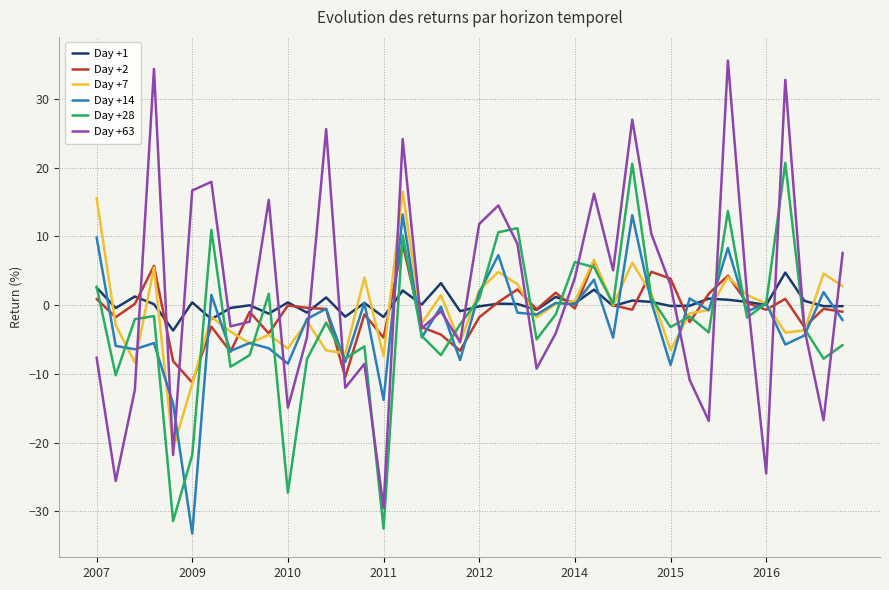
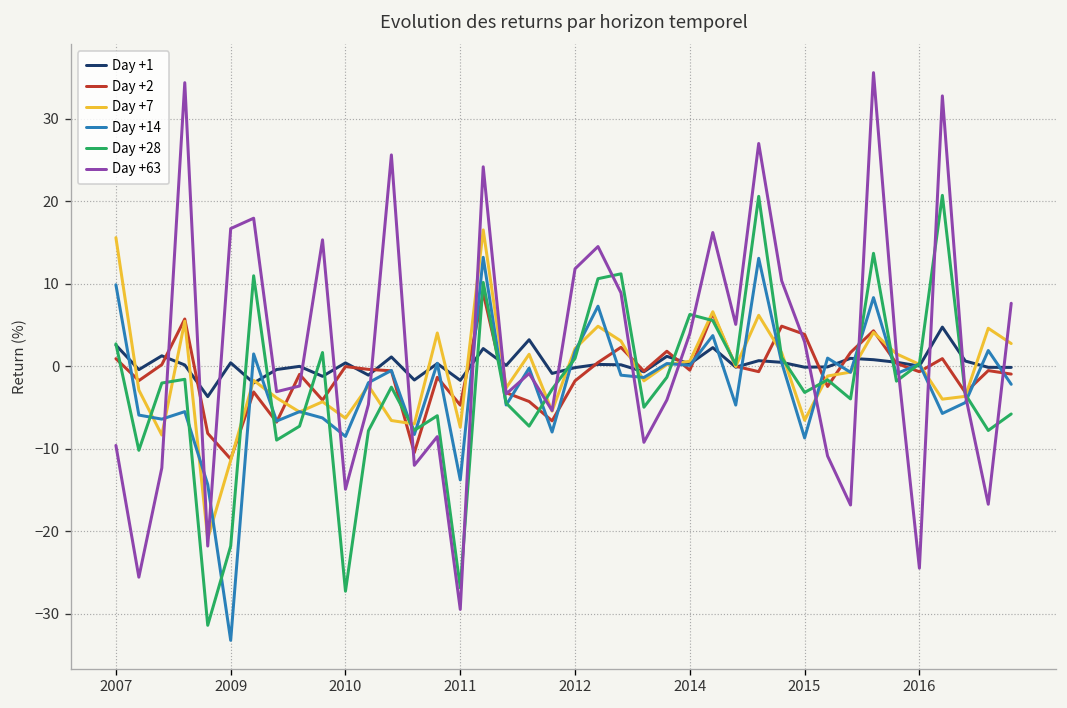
  {
    "Day +1": {
      "2009": 0,
      "2010": 0,
      "2011": -2,
      "2012": 0,
      "2015": 0
    },
    "Day +2": {
      "2007": 1,
      "2010": 0,
      "2011": -5,
      "2012": -2,
      "2014": 0,
      "2015": 4,
      "2016": -1
    },
    "Day +7": {
      "2007": 16,
      "2010": -6,
      "2011": -7,
      "2015": -7
    },
    "Day +14": {
      "2007": 10,
      "2009": -33,
      "2010": -9,
      "2011": -14,
      "2015": -9
    },
    "Day +28": {
      "2009": -22,
      "2010": -27,
-     "2011": -33,
+     "2011": -27,
      "2012": 1,
      "2014": 6,
      "2015": -3
    },
    "Day +63": {
-     "2007": -8,
+     "2007": -10,
      "2009": 17,
      "2010": -15,
      "2011": -30,
      "2012": 12,
      "2014": 4,
      "2015": 3,
      "2016": -25
    }
  }
